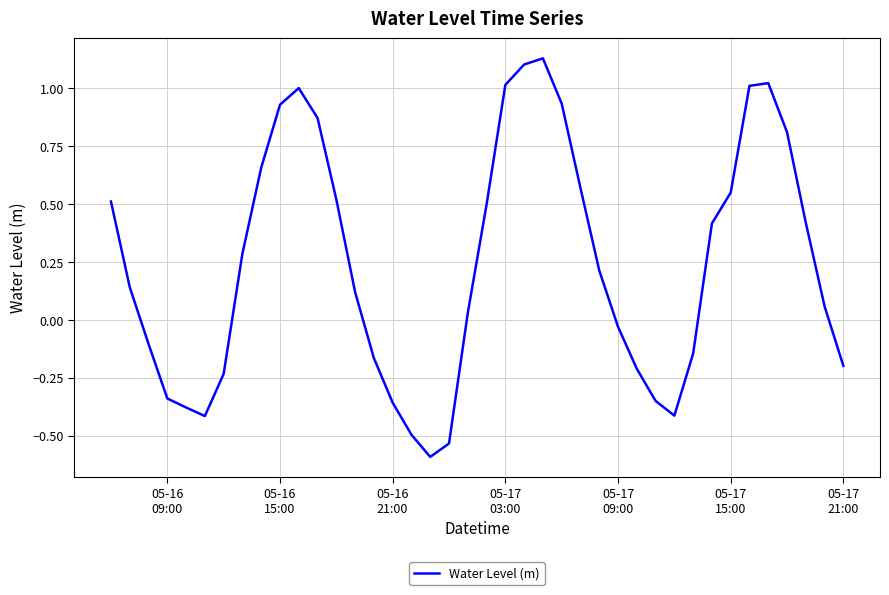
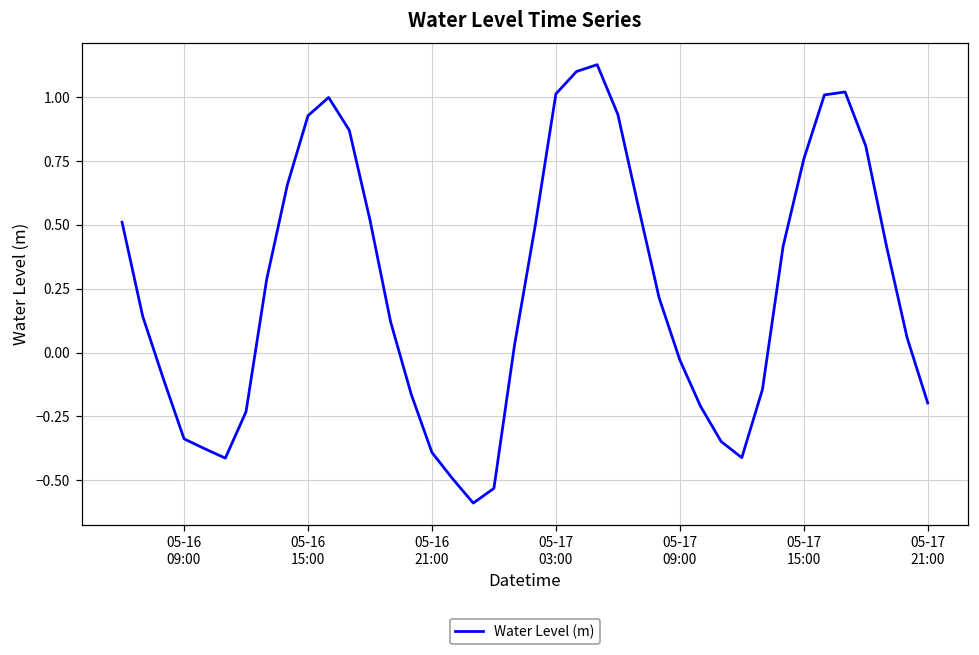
  {
    "05-16 09:00": -0.34,
    "05-16 15:00": 0.93,
-   "05-16 21:00": -0.36,
+   "05-16 21:00": -0.39,
    "05-17 03:00": 1.01,
    "05-17 09:00": -0.03,
-   "05-17 15:00": 0.55,
+   "05-17 15:00": 0.76,
    "05-17 21:00": -0.20
  }
